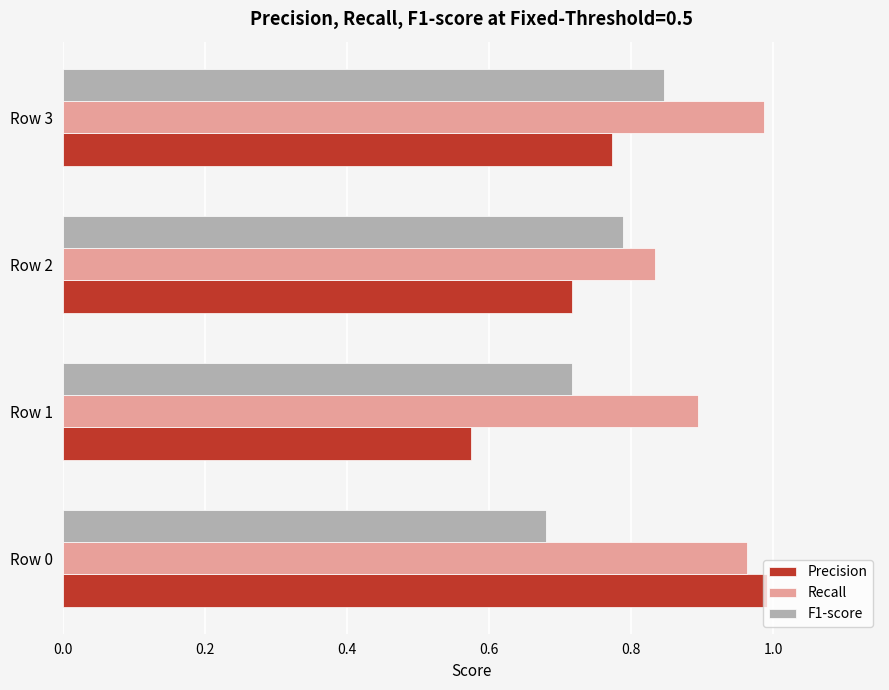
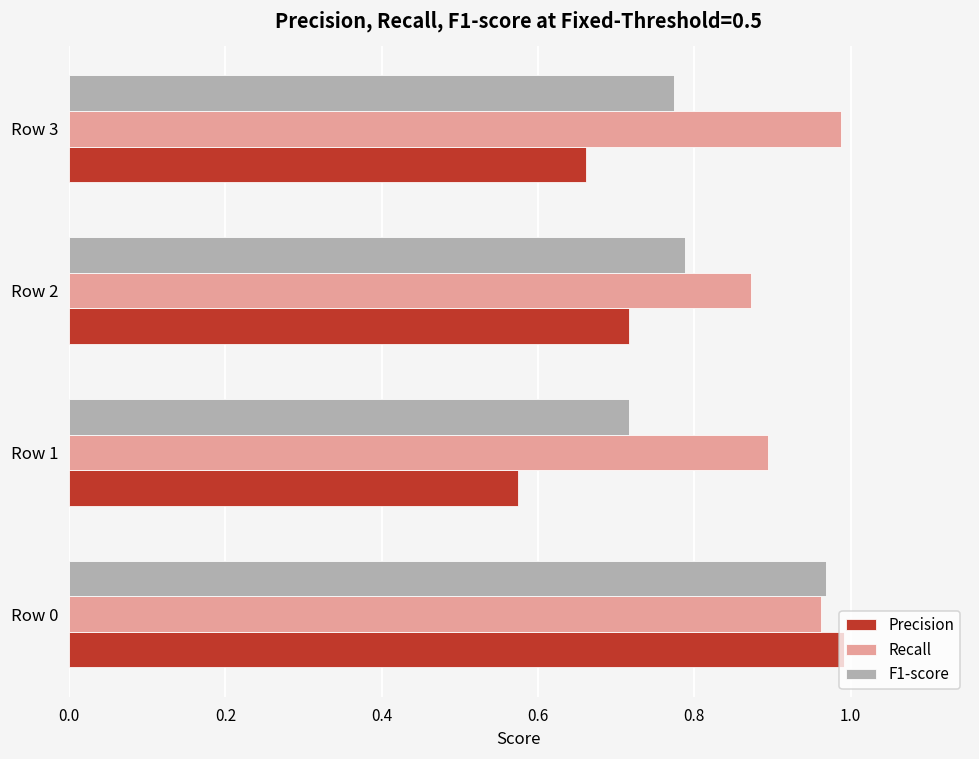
  {
    "Precision": {
-     "Row 3": 0.77,
+     "Row 3": 0.66,
      "Row 2": 0.72,
      "Row 1": 0.57
    },
    "Recall": {
      "Row 3": 0.99,
-     "Row 2": 0.83,
+     "Row 2": 0.87,
      "Row 1": 0.89,
      "Row 0": 0.96
    },
    "F1-score": {
-     "Row 3": 0.85,
+     "Row 3": 0.77,
      "Row 2": 0.79,
      "Row 1": 0.72,
-     "Row 0": 0.68
+     "Row 0": 0.97
    }
  }
